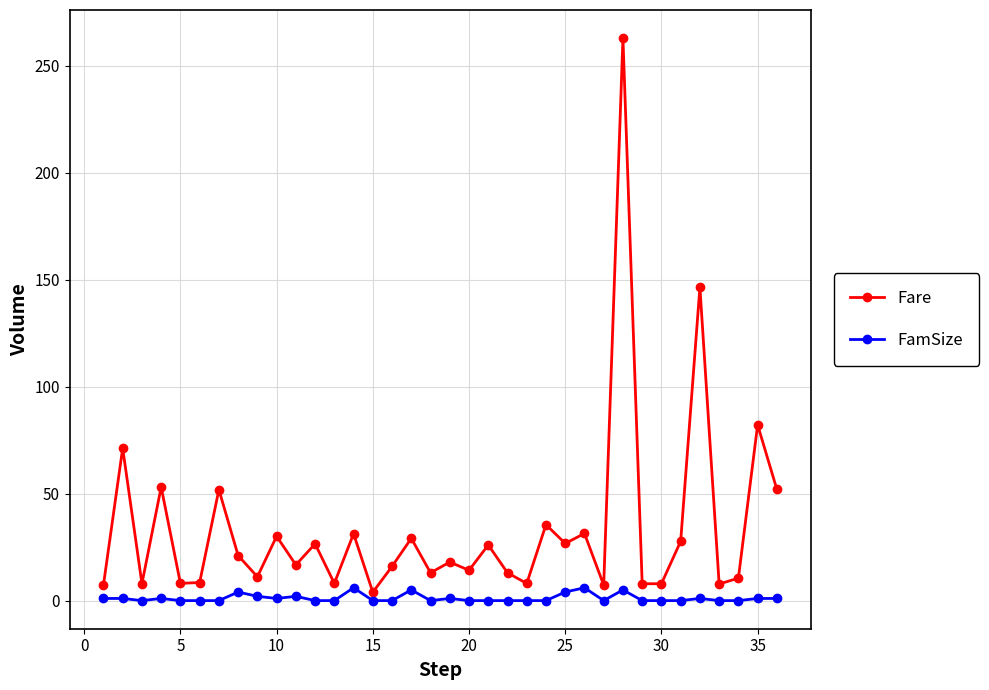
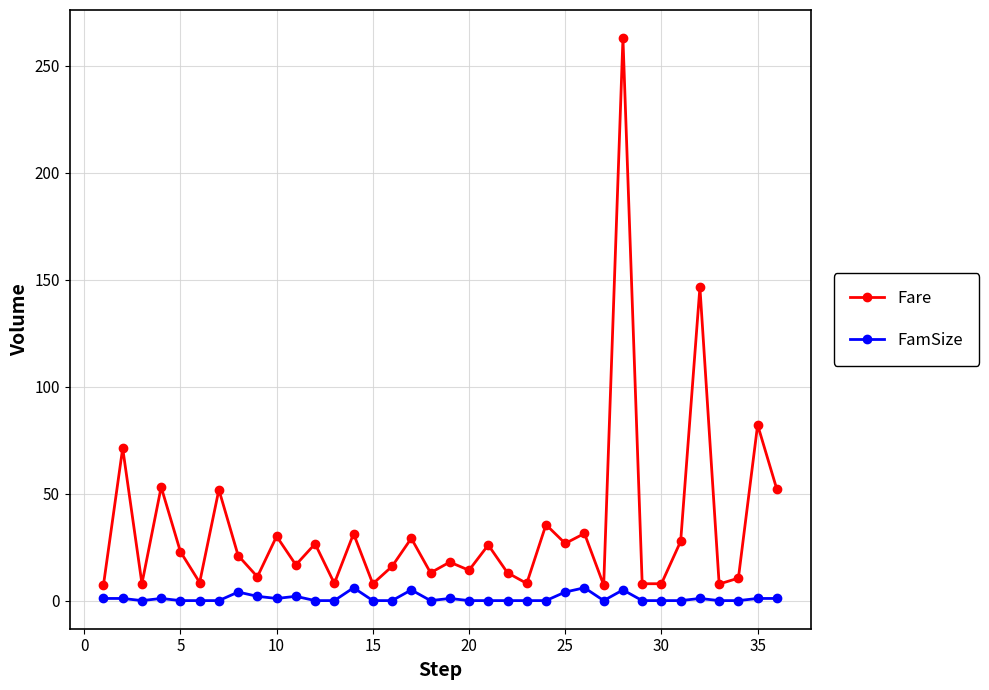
  {
    "Fare": {
-     "5": 8,
+     "5": 23,
      "10": 30,
-     "15": 4,
+     "15": 8,
      "20": 14,
      "25": 27,
      "30": 8,
      "35": 82
    },
    "FamSize": {
      "5": 0,
      "10": 1,
      "15": 0,
      "20": 0,
      "25": 4,
      "30": 0,
      "35": 1
    }
  }
